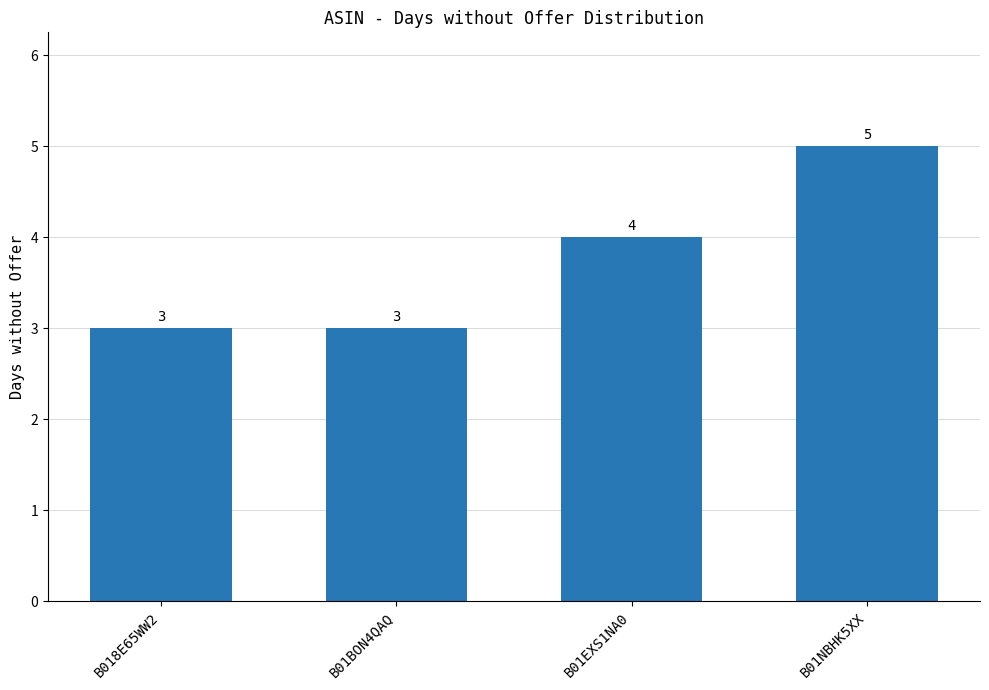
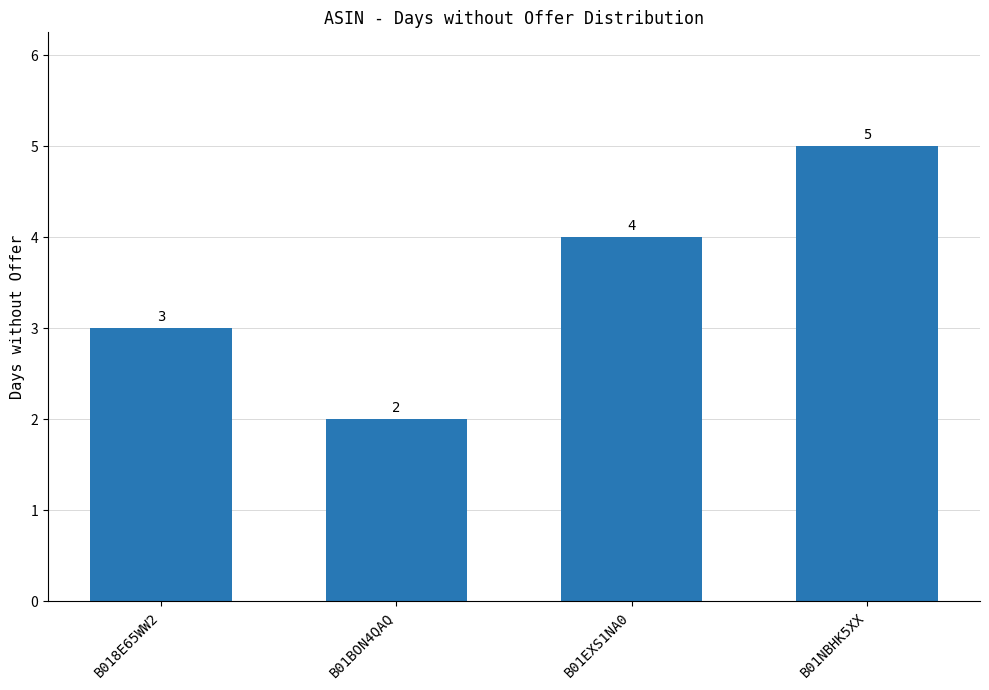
  {
    "B018E65WW2": 3,
-   "B01BON4QAQ": 3,
+   "B01BON4QAQ": 2,
    "B01EXS1NA0": 4,
    "B01NBHK5XX": 5
  }
